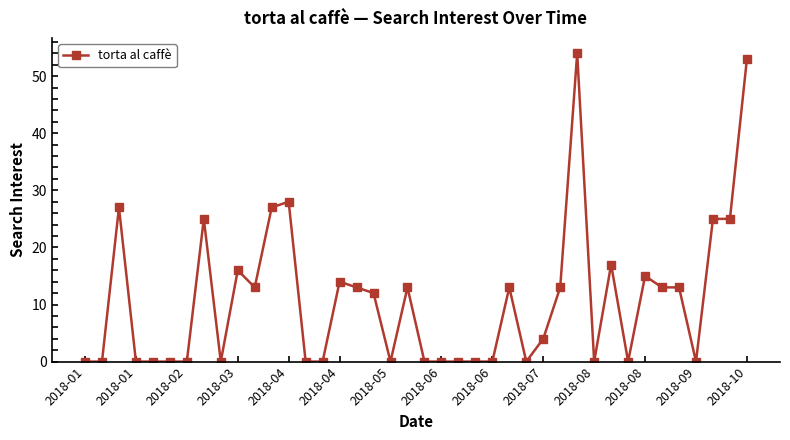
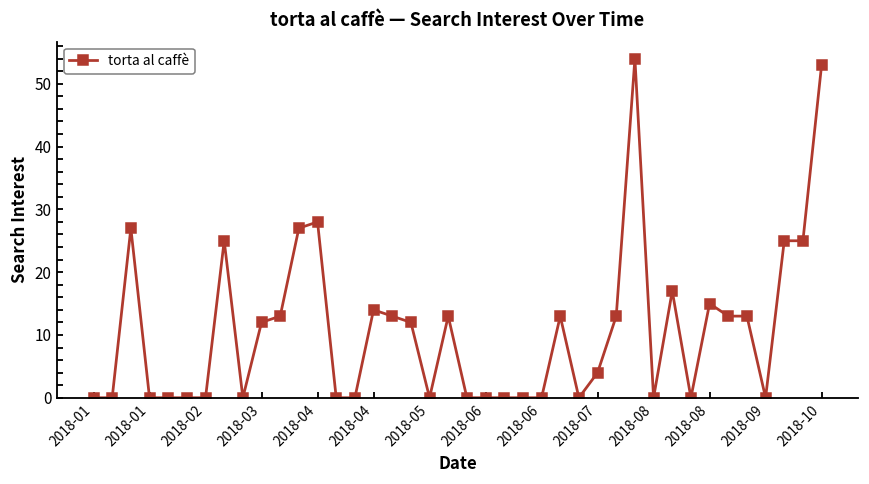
  {
    "2018-02": 0,
-   "2018-03": 16,
+   "2018-03": 12,
    "2018-05": 0,
    "2018-07": 4,
    "2018-09": 0,
    "2018-10": 53
  }
